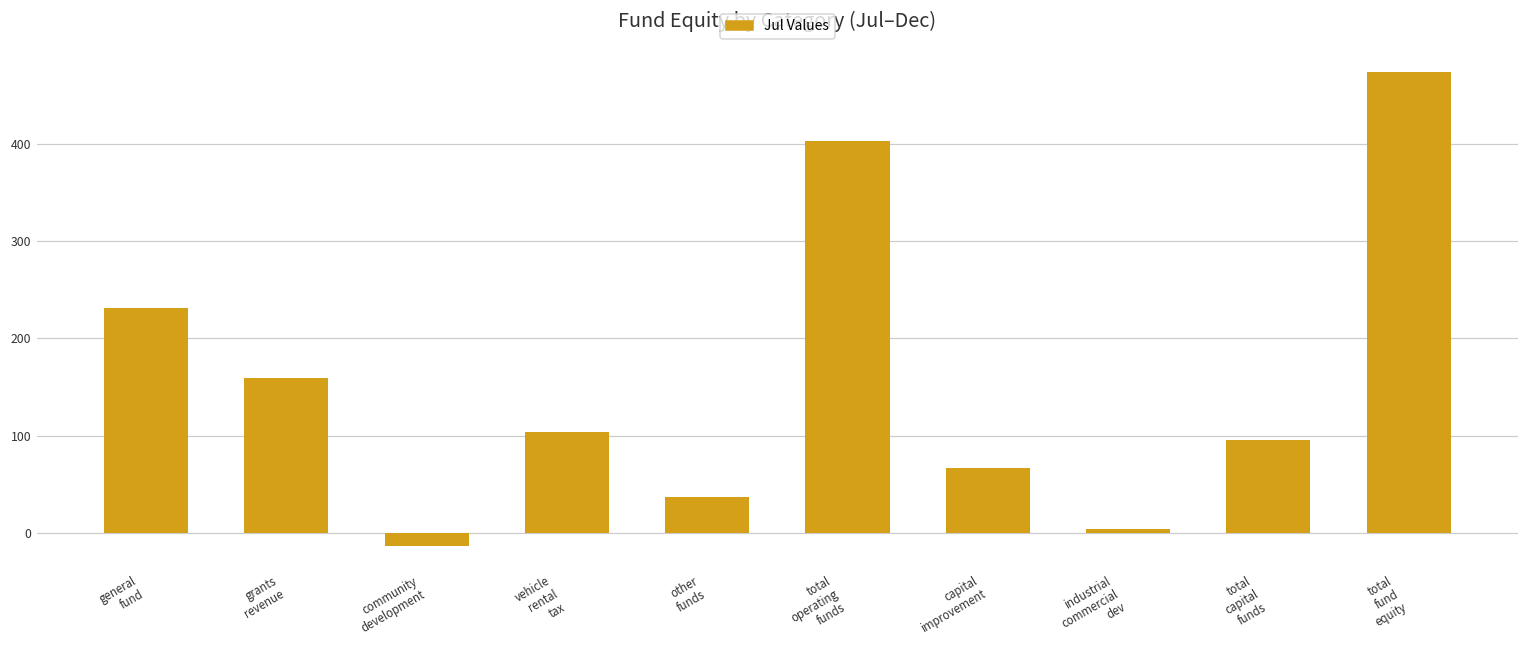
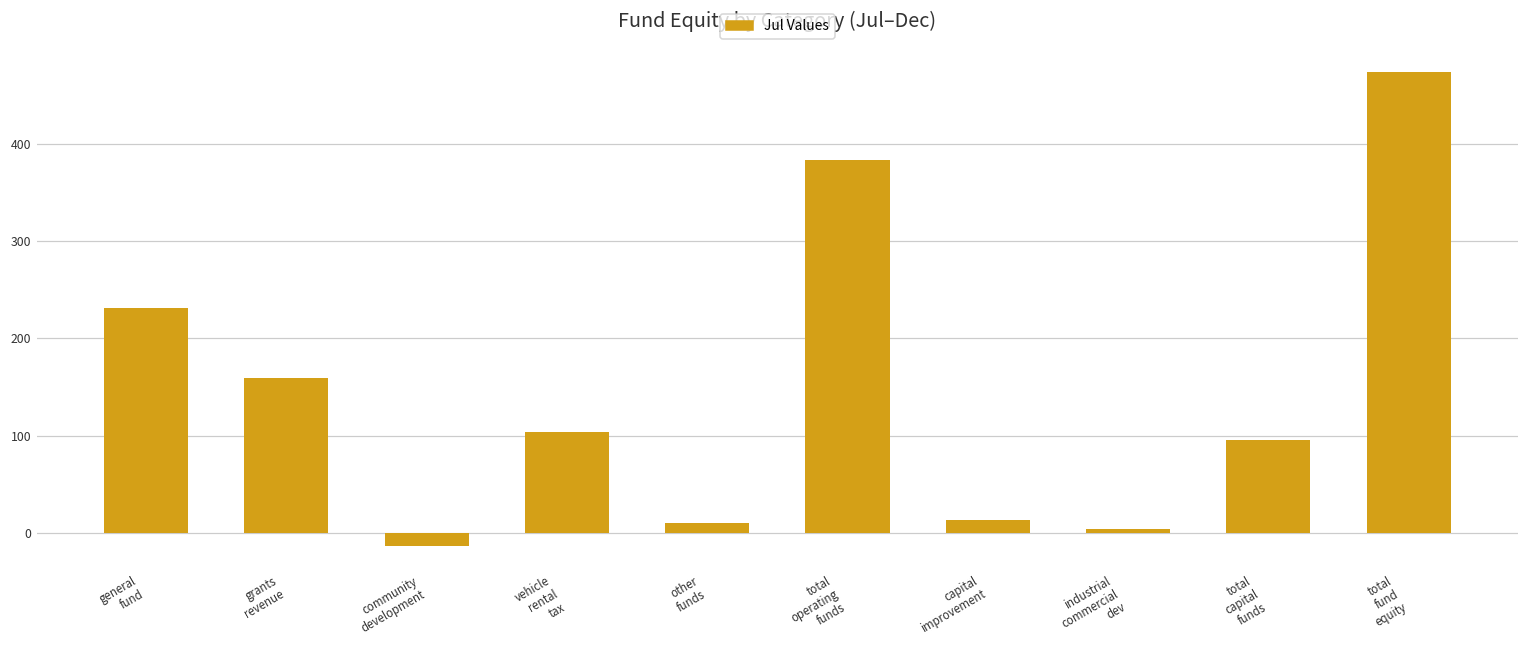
  {
    "general fund": 230,
    "grants revenue": 160,
    "community development": -10,
    "vehicle rental tax": 100,
-   "other funds": 40,
-   "total operating funds": 400,
-   "capital improvement": 70,
+   "other funds": 10,
+   "total operating funds": 380,
+   "capital improvement": 10,
    "industrial commercial dev": 0,
    "total capital funds": 100,
    "total fund equity": 470
  }
